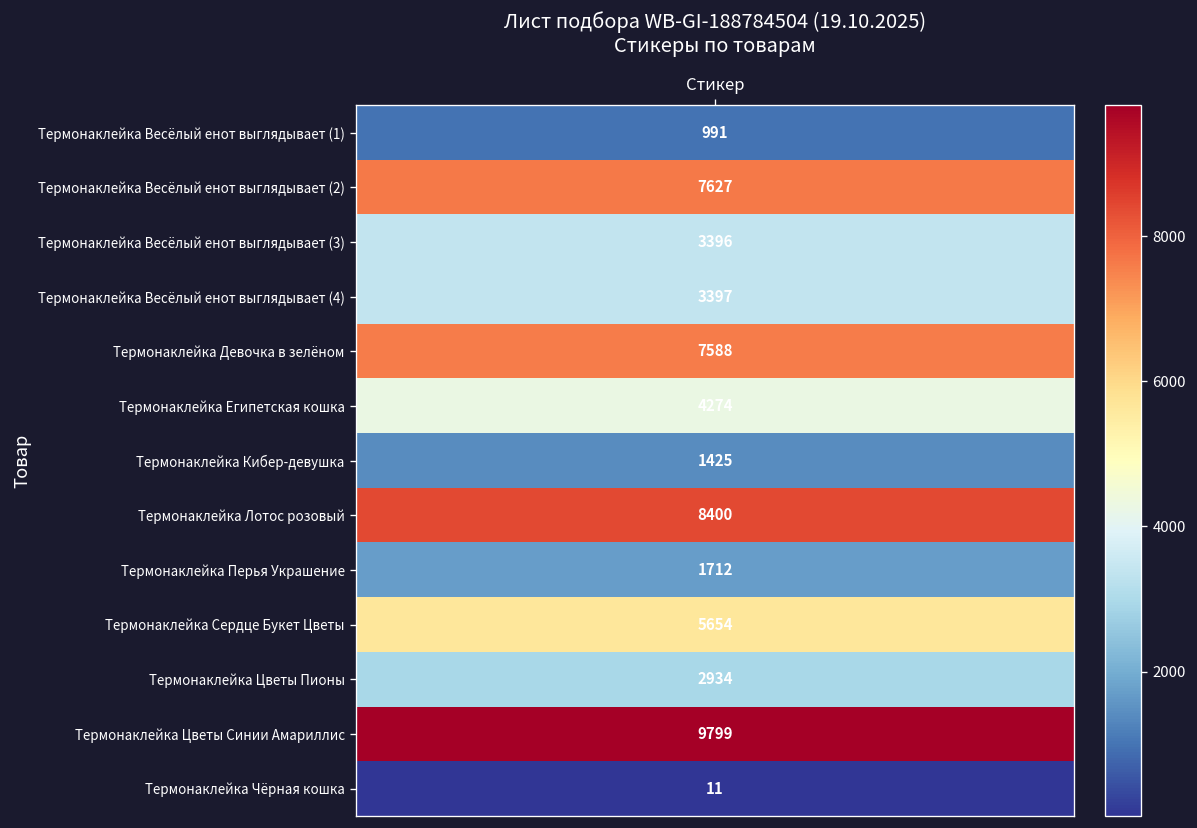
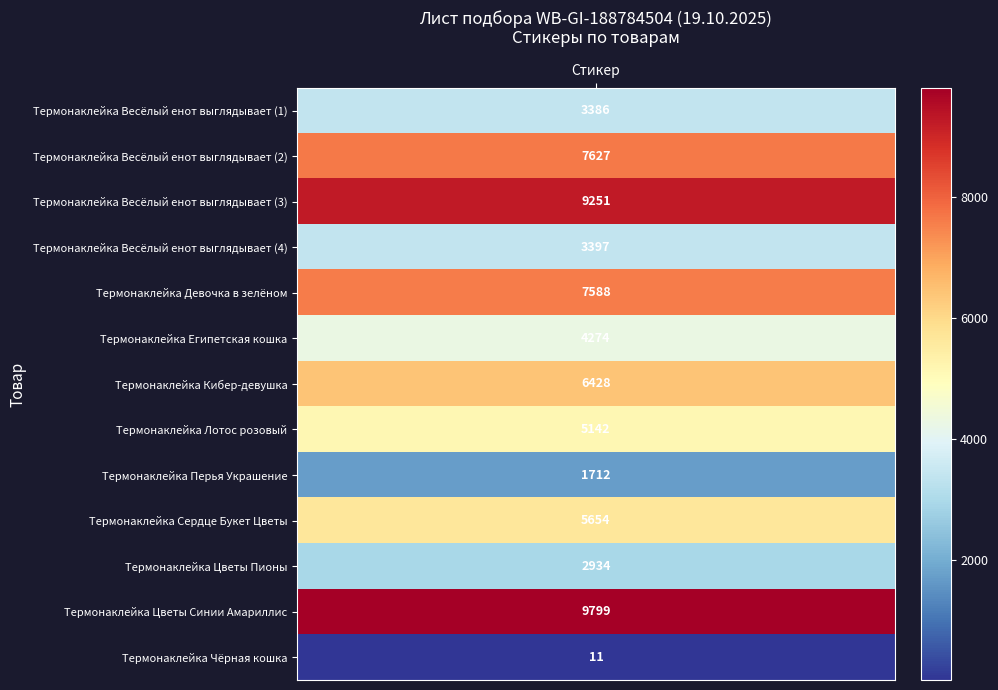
  {
    "Термонаклейка Весёлый енот выглядывает (1)": {
-     "Стикер": 991
+     "Стикер": 3386
    },
    "Термонаклейка Весёлый енот выглядывает (2)": {
      "Стикер": 7627
    },
    "Термонаклейка Весёлый енот выглядывает (3)": {
-     "Стикер": 3396
+     "Стикер": 9251
    },
    "Термонаклейка Весёлый енот выглядывает (4)": {
      "Стикер": 3397
    },
    "Термонаклейка Девочка в зелёном": {
      "Стикер": 7588
    },
    "Термонаклейка Кибер-девушка": {
-     "Стикер": 1425
+     "Стикер": 6428
    },
    "Термонаклейка Лотос розовый": {
-     "Стикер": 8400
+     "Стикер": 5142
    },
    "Термонаклейка Перья Украшение": {
      "Стикер": 1712
    },
    "Термонаклейка Сердце Букет Цветы": {
      "Стикер": 5654
    },
    "Термонаклейка Цветы Пионы": {
      "Стикер": 2934
    },
    "Термонаклейка Цветы Синии Амариллис": {
      "Стикер": 9799
    },
    "Термонаклейка Чёрная кошка": {
      "Стикер": 11
    }
  }
